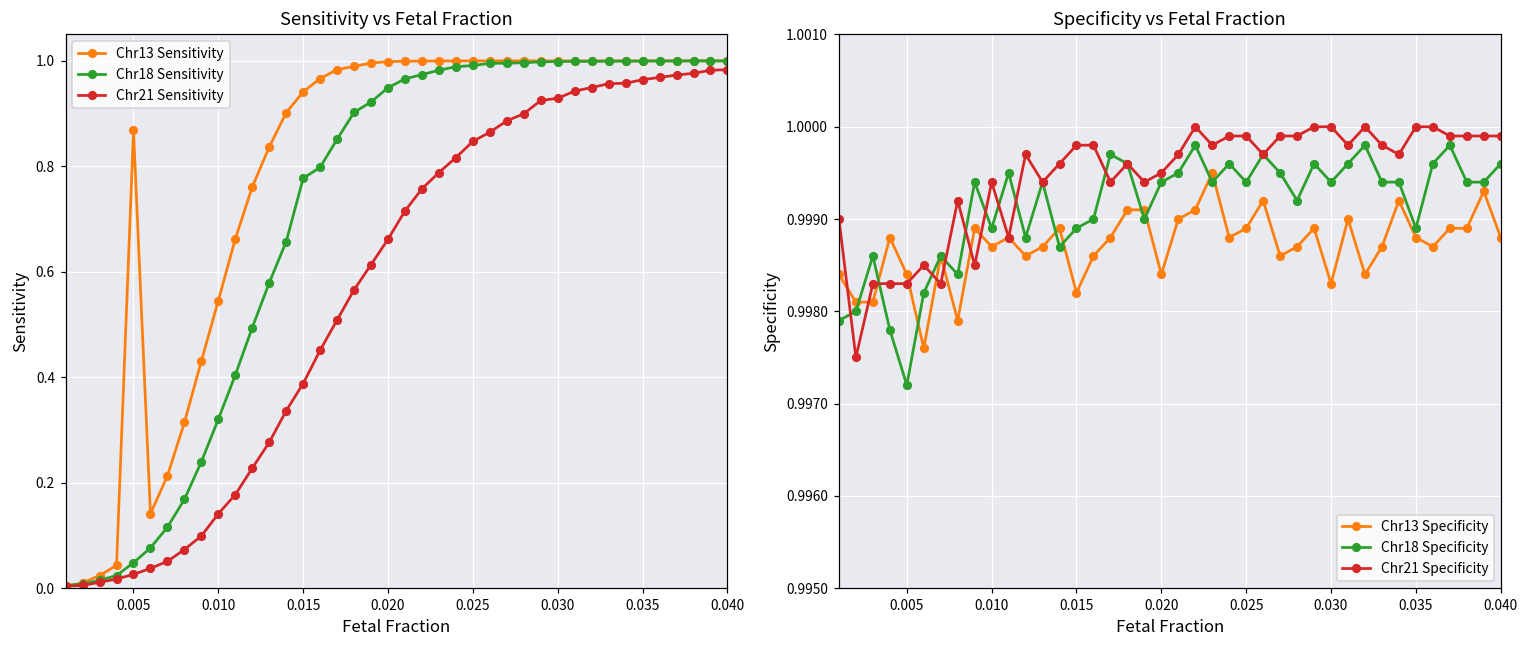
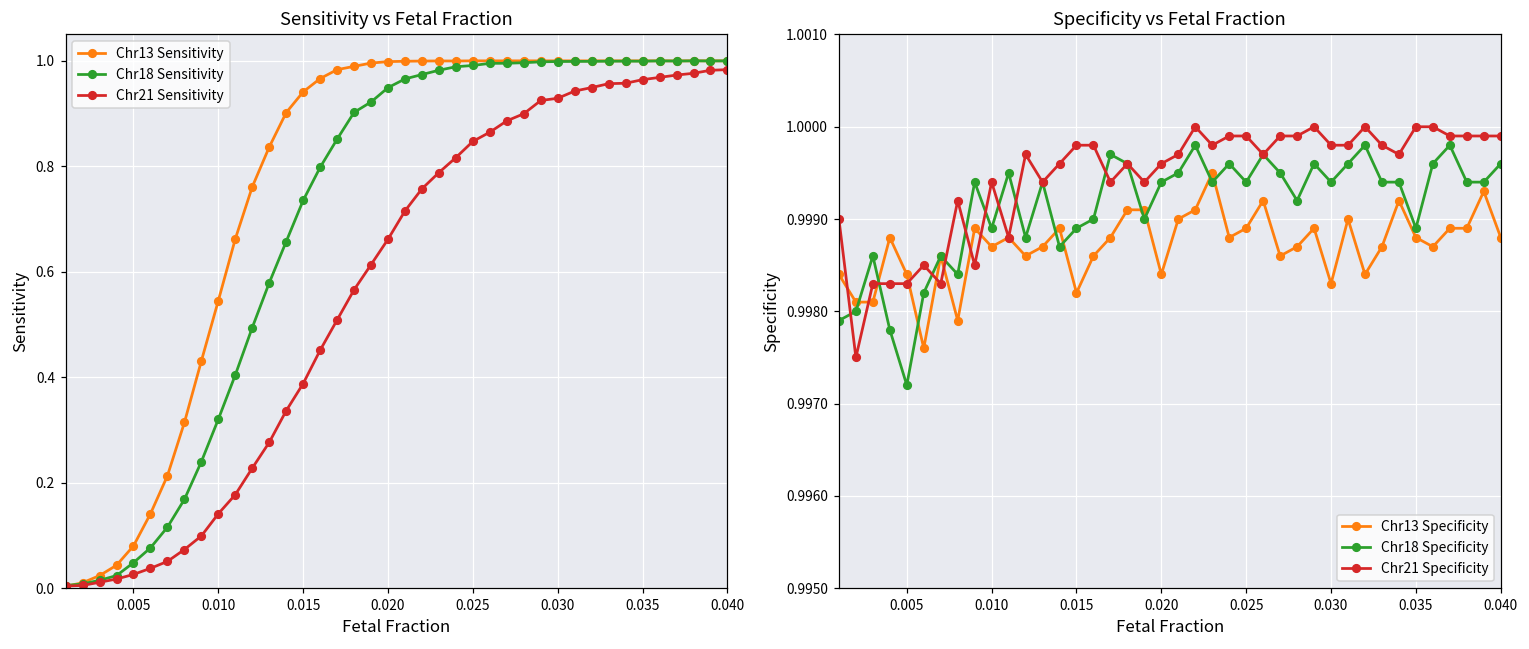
  {
    "Sensitivity vs Fetal Fraction": {
      "Chr13 Sensitivity": {
-       "0.005": 0.87,
+       "0.005": 0.08,
        "0.010": 0.55,
        "0.015": 0.94,
        "0.020": 1.00,
        "0.025": 1.00
      },
      "Chr18 Sensitivity": {
        "0.005": 0.05,
        "0.010": 0.32,
-       "0.015": 0.78,
+       "0.015": 0.74,
        "0.020": 0.95,
        "0.025": 0.99
      },
      "Chr21 Sensitivity": {
        "0.005": 0.03,
        "0.010": 0.14,
        "0.015": 0.39,
        "0.020": 0.66,
        "0.025": 0.85,
        "0.030": 0.93,
        "0.035": 0.96,
        "0.040": 0.98
      }
    },
    "Specificity vs Fetal Fraction": {
      "Chr13 Specificity": {
        "0.005": 0.9984,
        "0.010": 0.9987,
        "0.015": 0.9982,
        "0.020": 0.9984,
        "0.025": 0.9989,
        "0.030": 0.9983,
        "0.035": 0.9988,
        "0.040": 0.9988
      },
      "Chr18 Specificity": {
        "0.005": 0.9972,
        "0.010": 0.9989,
        "0.015": 0.9989,
        "0.020": 0.9994,
        "0.025": 0.9994,
        "0.030": 0.9994,
        "0.035": 0.9989,
        "0.040": 0.9996
      },
      "Chr21 Specificity": {
        "0.005": 0.9983,
        "0.010": 0.9994,
        "0.015": 0.9998,
-       "0.020": 0.9995,
+       "0.020": 0.9996,
        "0.025": 0.9999,
-       "0.030": 1.0000,
+       "0.030": 0.9998,
        "0.035": 1.0000,
        "0.040": 0.9999
      }
    }
  }
